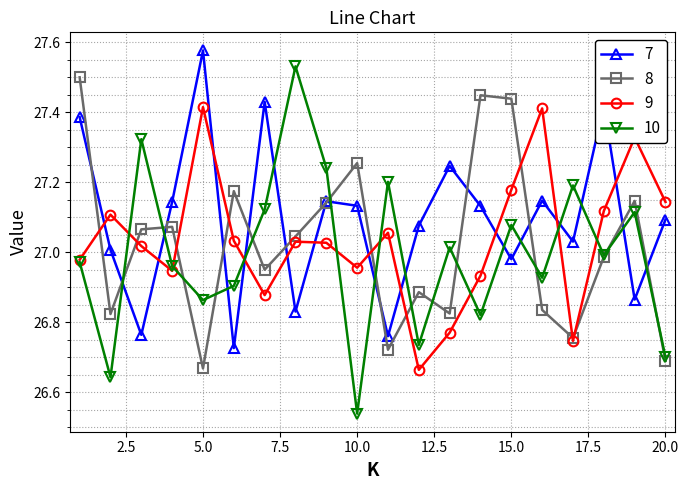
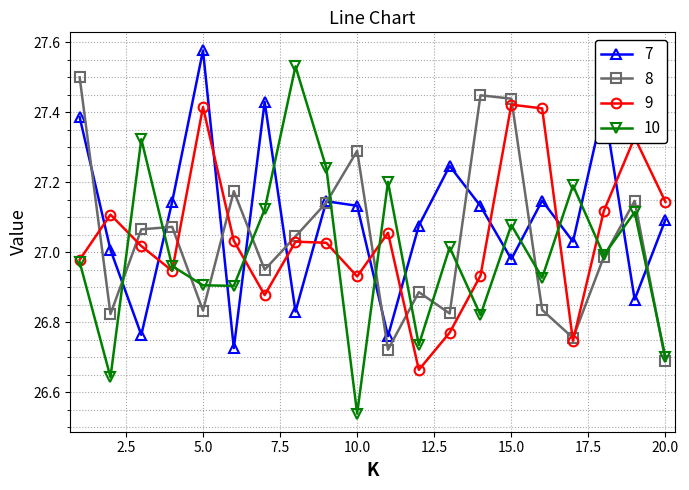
  {
    "7": {
      "5.0": 27.58,
      "10.0": 27.13,
      "15.0": 26.98,
      "20.0": 27.09
    },
    "8": {
-     "5.0": 26.67,
-     "10.0": 27.25,
+     "5.0": 26.83,
+     "10.0": 27.29,
      "15.0": 27.44,
      "20.0": 26.69
    },
    "9": {
      "5.0": 27.41,
-     "10.0": 26.96,
-     "15.0": 27.18,
+     "10.0": 26.93,
+     "15.0": 27.42,
      "20.0": 27.14
    },
    "10": {
-     "5.0": 26.86,
+     "5.0": 26.91,
      "10.0": 26.54,
      "15.0": 27.08,
      "20.0": 26.70
    }
  }
